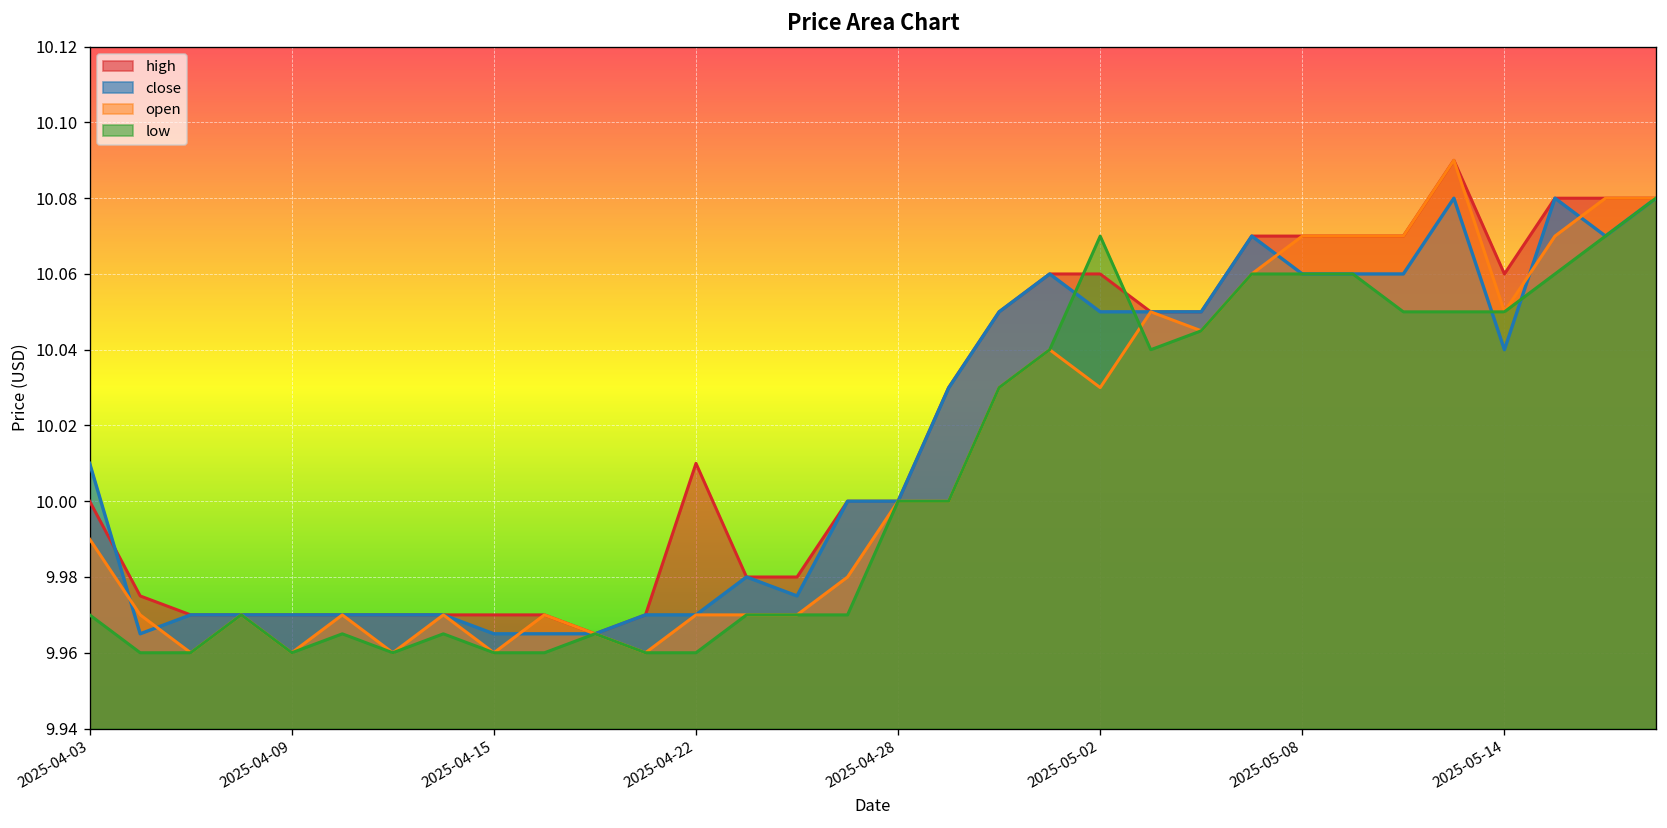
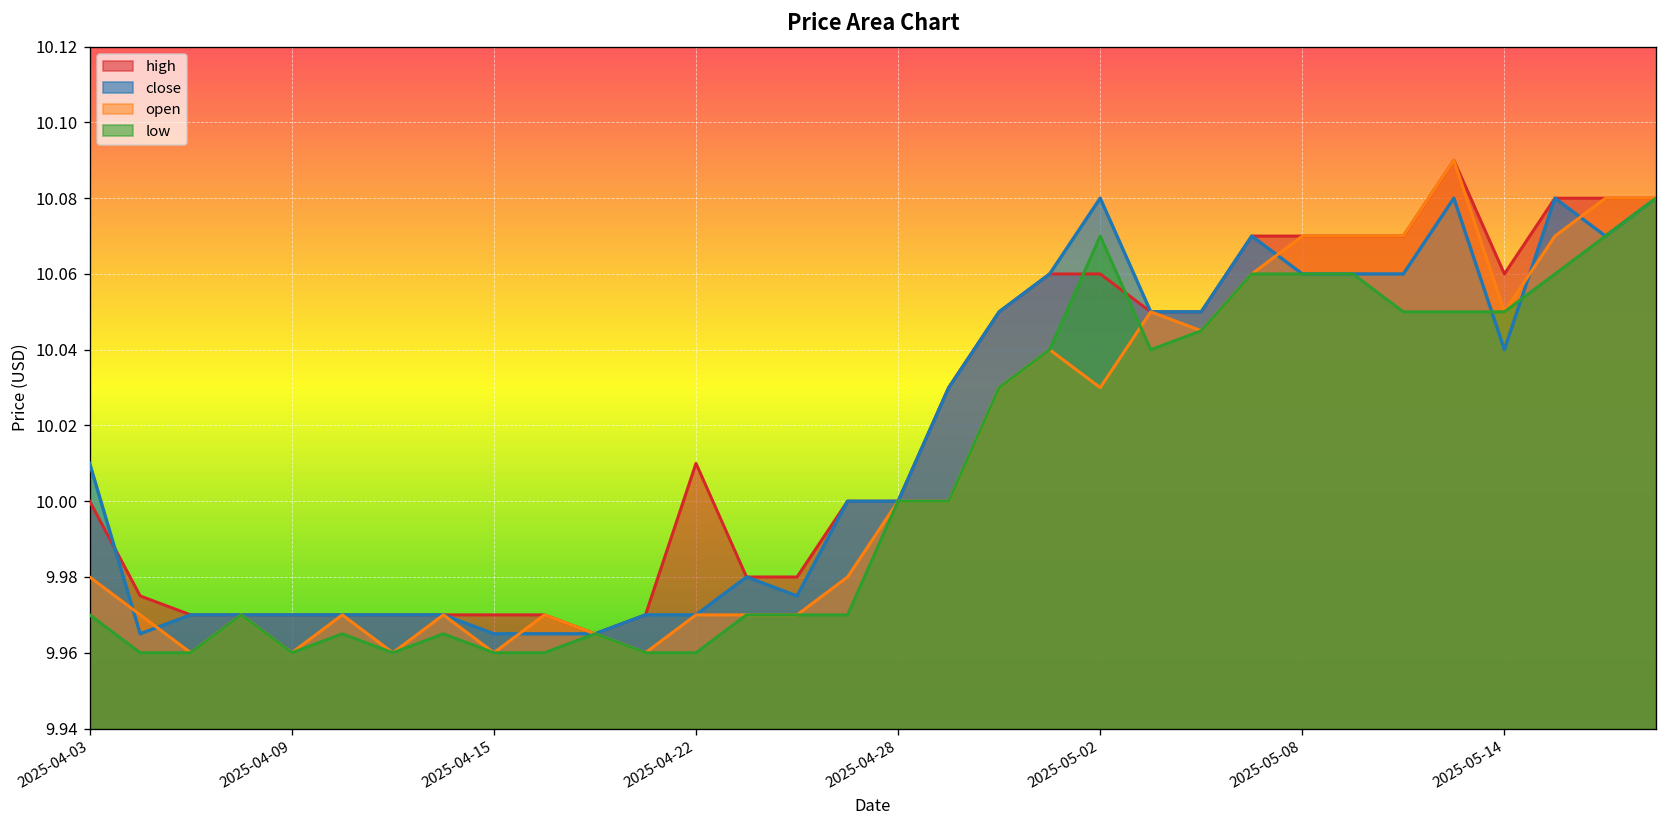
  {
    "high": {
      "2025-04-03": 10.00,
      "2025-04-15": 9.97,
      "2025-04-22": 10.01,
      "2025-05-02": 10.06,
      "2025-05-14": 10.06
    },
    "close": {
      "2025-04-03": 10.01,
      "2025-04-15": 9.965,
-     "2025-05-02": 10.05,
+     "2025-05-02": 10.08,
      "2025-05-14": 10.04
    },
    "open": {
-     "2025-04-03": 9.99,
+     "2025-04-03": 9.98,
      "2025-05-02": 10.03
    },
    "low": {
      "2025-04-03": 9.97,
      "2025-04-22": 9.96,
      "2025-05-02": 10.07
    }
  }
